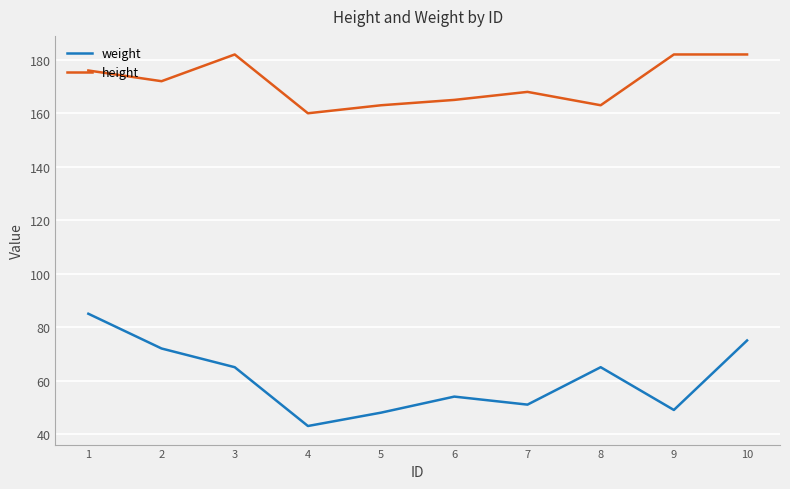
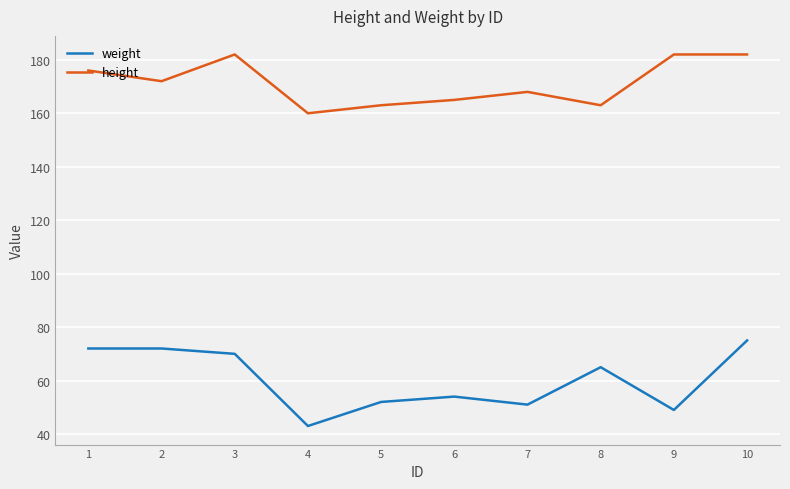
  {
    "weight": {
-     "1": 85,
+     "1": 72,
      "2": 72,
-     "3": 65,
+     "3": 70,
      "4": 43,
-     "5": 48,
+     "5": 52,
      "6": 54,
      "7": 51,
      "8": 65,
      "9": 49,
      "10": 75
    },
    "height": {
      "1": 176,
      "2": 172,
      "3": 182,
      "4": 160,
      "5": 163,
      "6": 165,
      "7": 168,
      "8": 163,
      "9": 182,
      "10": 182
    }
  }
